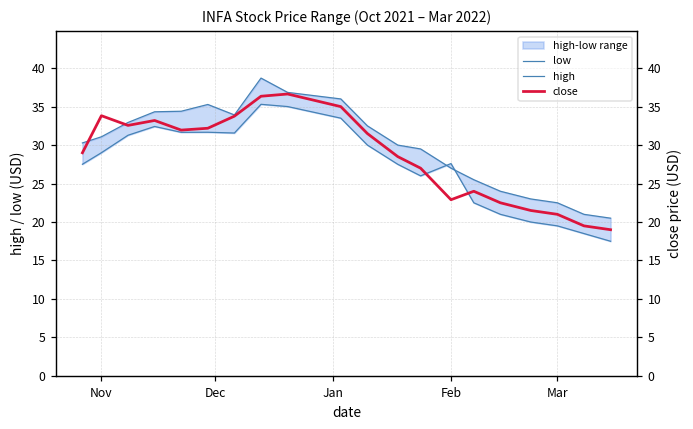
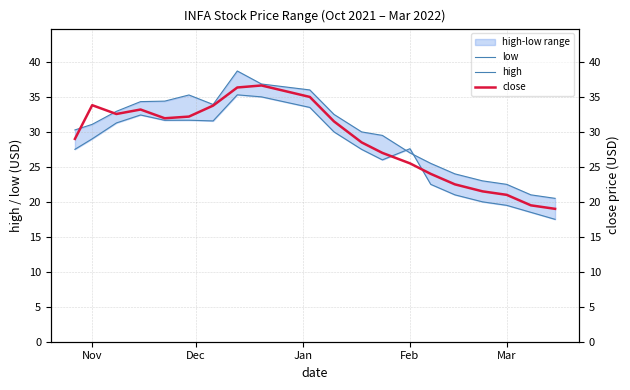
  {
    "close": {
      "Nov": 34,
-     "Feb": 23,
+     "Feb": 26,
      "Mar": 21
    }
  }
